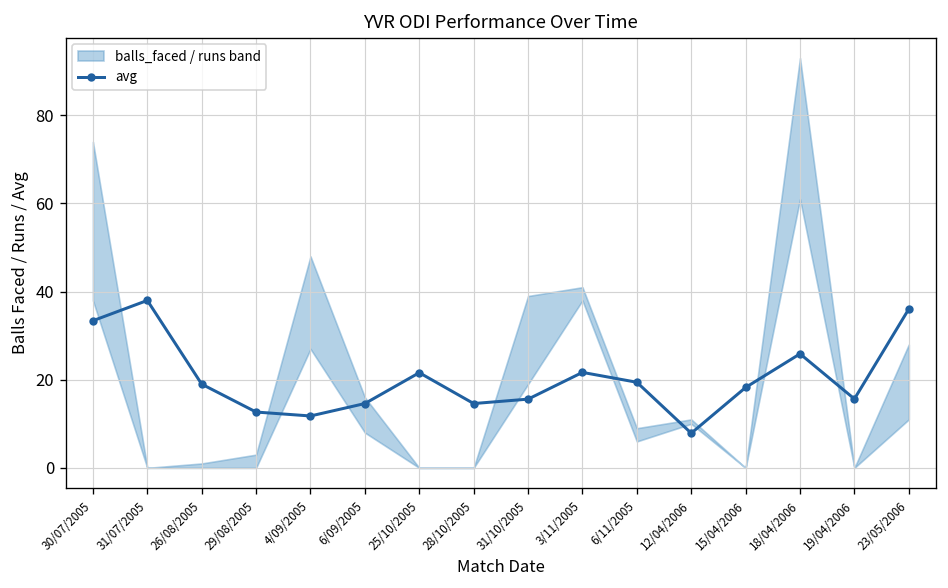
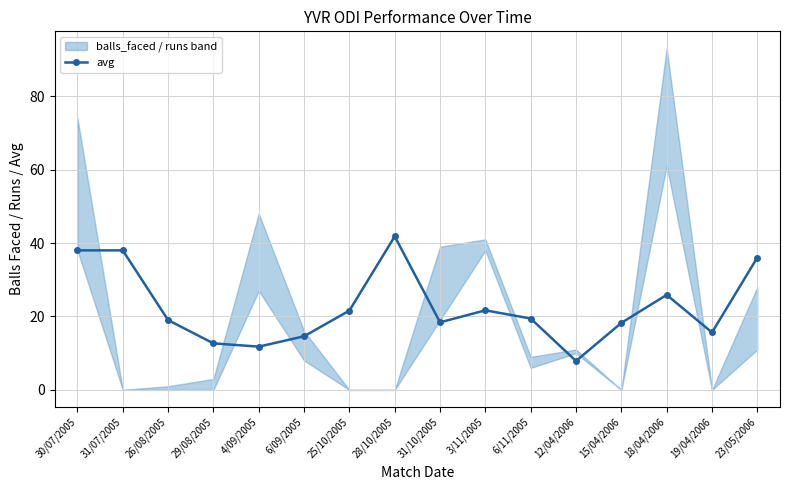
  {
    "avg": {
-     "30/07/2005": 33,
+     "30/07/2005": 38,
      "31/07/2005": 38,
      "26/08/2005": 19,
      "29/08/2005": 13,
      "4/09/2005": 12,
      "6/09/2005": 15,
      "25/10/2005": 22,
-     "28/10/2005": 15,
-     "31/10/2005": 16,
+     "28/10/2005": 42,
+     "31/10/2005": 18,
      "3/11/2005": 22,
      "6/11/2005": 19,
      "12/04/2006": 8,
      "15/04/2006": 18,
      "18/04/2006": 26,
      "19/04/2006": 16,
      "23/05/2006": 36
    }
  }
